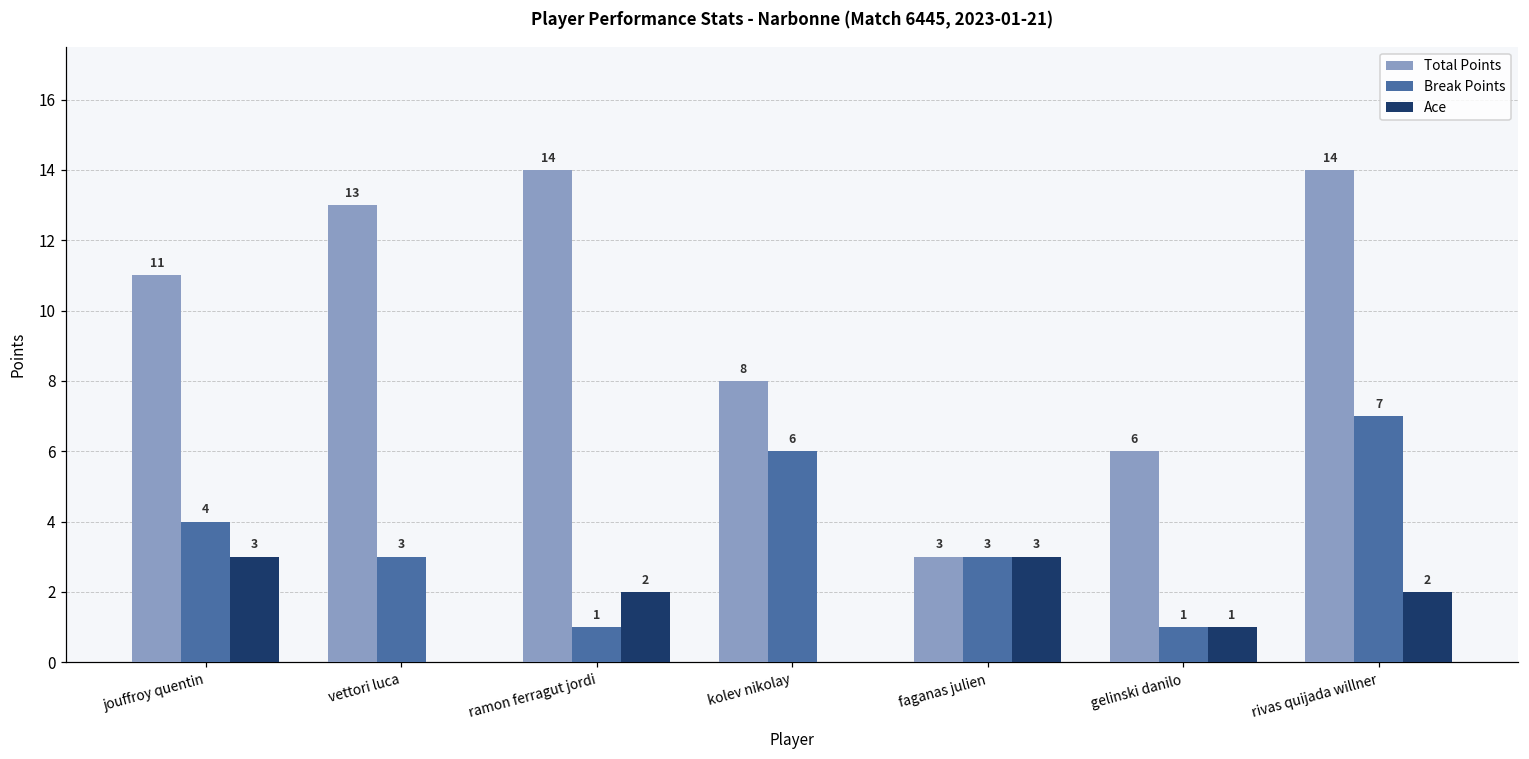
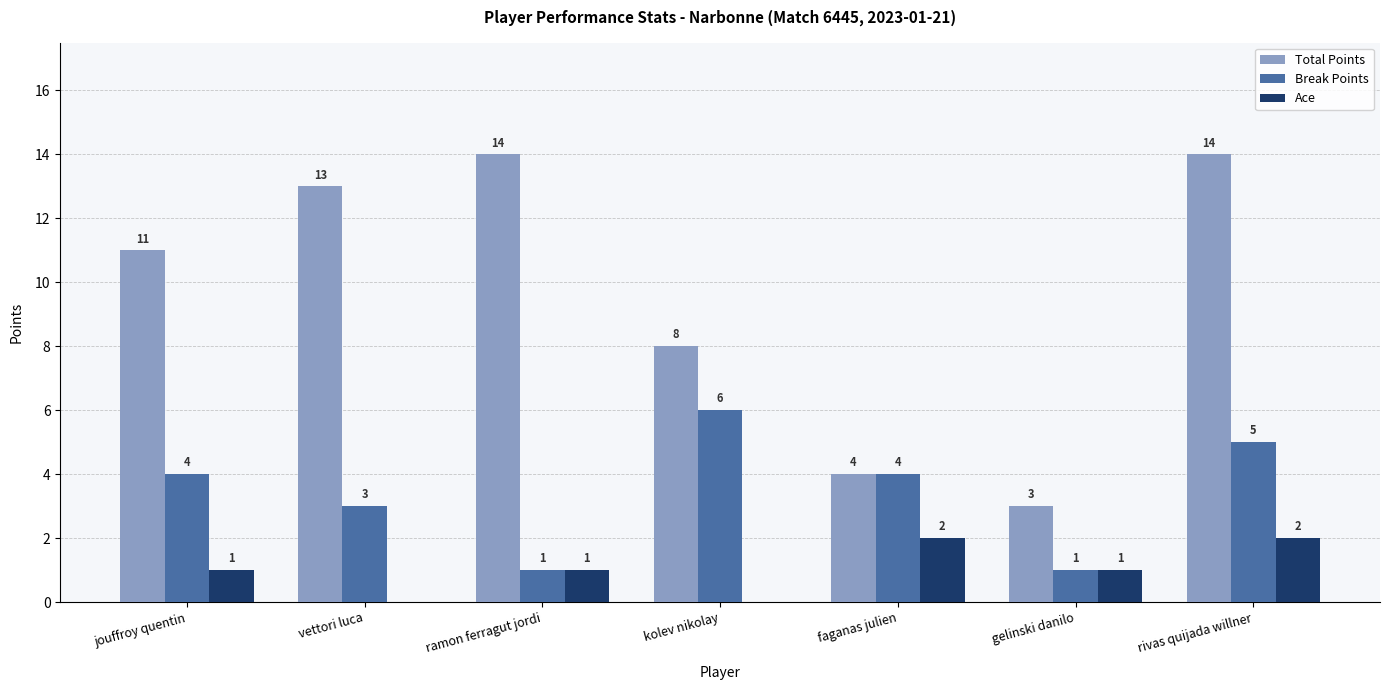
  {
    "Total Points": {
      "jouffroy quentin": 11,
      "vettori luca": 13,
      "ramon ferragut jordi": 14,
      "kolev nikolay": 8,
-     "faganas julien": 3,
-     "gelinski danilo": 6,
+     "faganas julien": 4,
+     "gelinski danilo": 3,
      "rivas quijada willner": 14
    },
    "Break Points": {
      "jouffroy quentin": 4,
      "vettori luca": 3,
      "ramon ferragut jordi": 1,
      "kolev nikolay": 6,
-     "faganas julien": 3,
+     "faganas julien": 4,
      "gelinski danilo": 1,
-     "rivas quijada willner": 7
+     "rivas quijada willner": 5
    },
    "Ace": {
-     "jouffroy quentin": 3,
-     "ramon ferragut jordi": 2,
-     "faganas julien": 3,
+     "jouffroy quentin": 1,
+     "ramon ferragut jordi": 1,
+     "faganas julien": 2,
      "gelinski danilo": 1,
      "rivas quijada willner": 2
    }
  }
